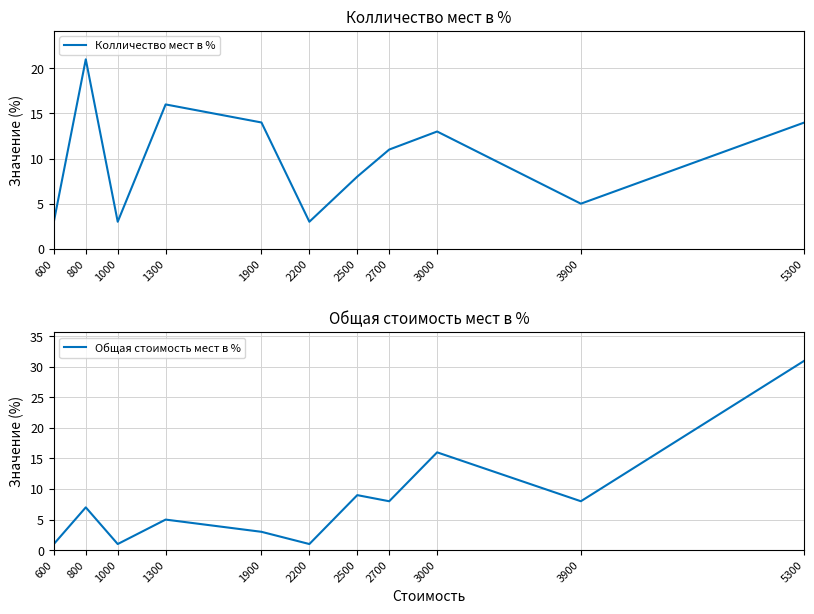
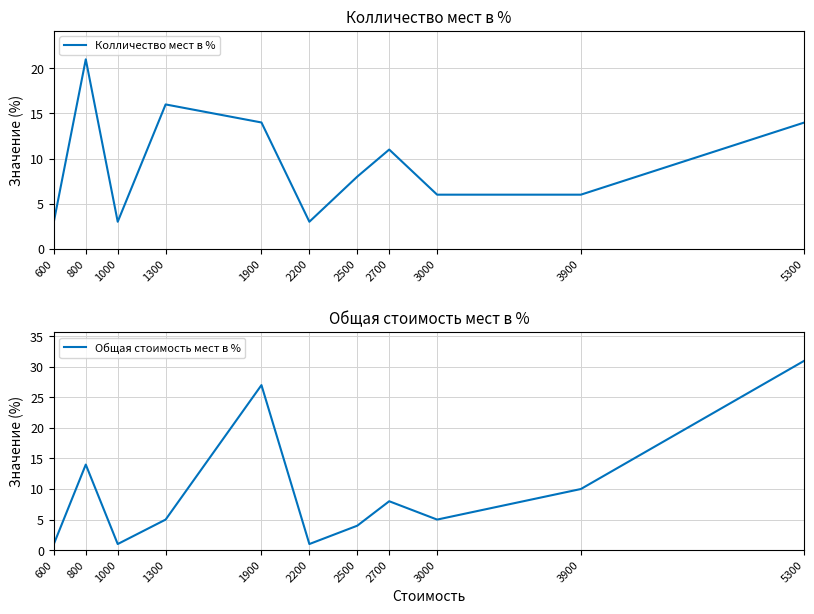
  {
    "Колличество мест в %": {
      "600": 3,
      "800": 21,
      "1000": 3,
      "1300": 16,
      "1900": 14,
      "2200": 3,
      "2500": 8,
      "2700": 11,
-     "3000": 13,
-     "3900": 5,
+     "3000": 6,
+     "3900": 6,
      "5300": 14
    },
    "Общая стоимость мест в %": {
      "600": 1,
-     "800": 7,
+     "800": 14,
      "1000": 1,
      "1300": 5,
-     "1900": 3,
+     "1900": 27,
      "2200": 1,
-     "2500": 9,
+     "2500": 4,
      "2700": 8,
-     "3000": 16,
-     "3900": 8,
+     "3000": 5,
+     "3900": 10,
      "5300": 31
    }
  }
